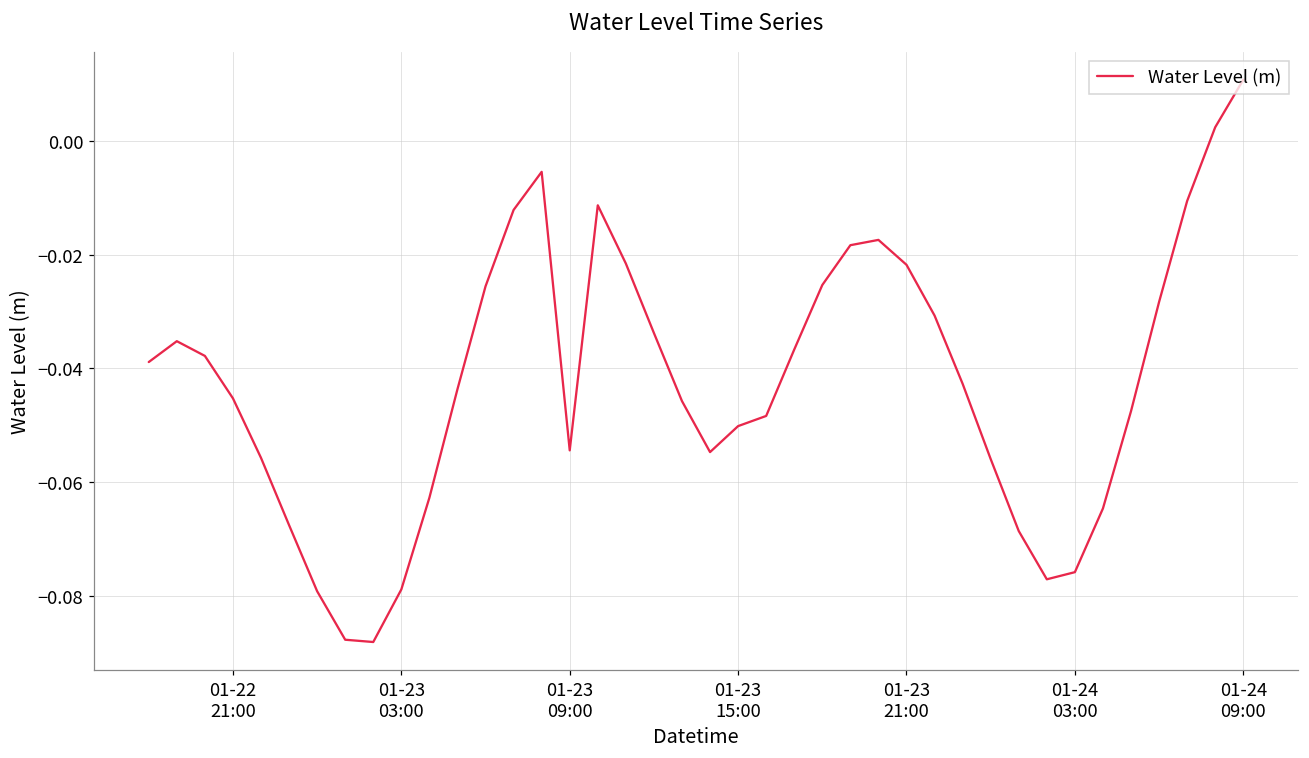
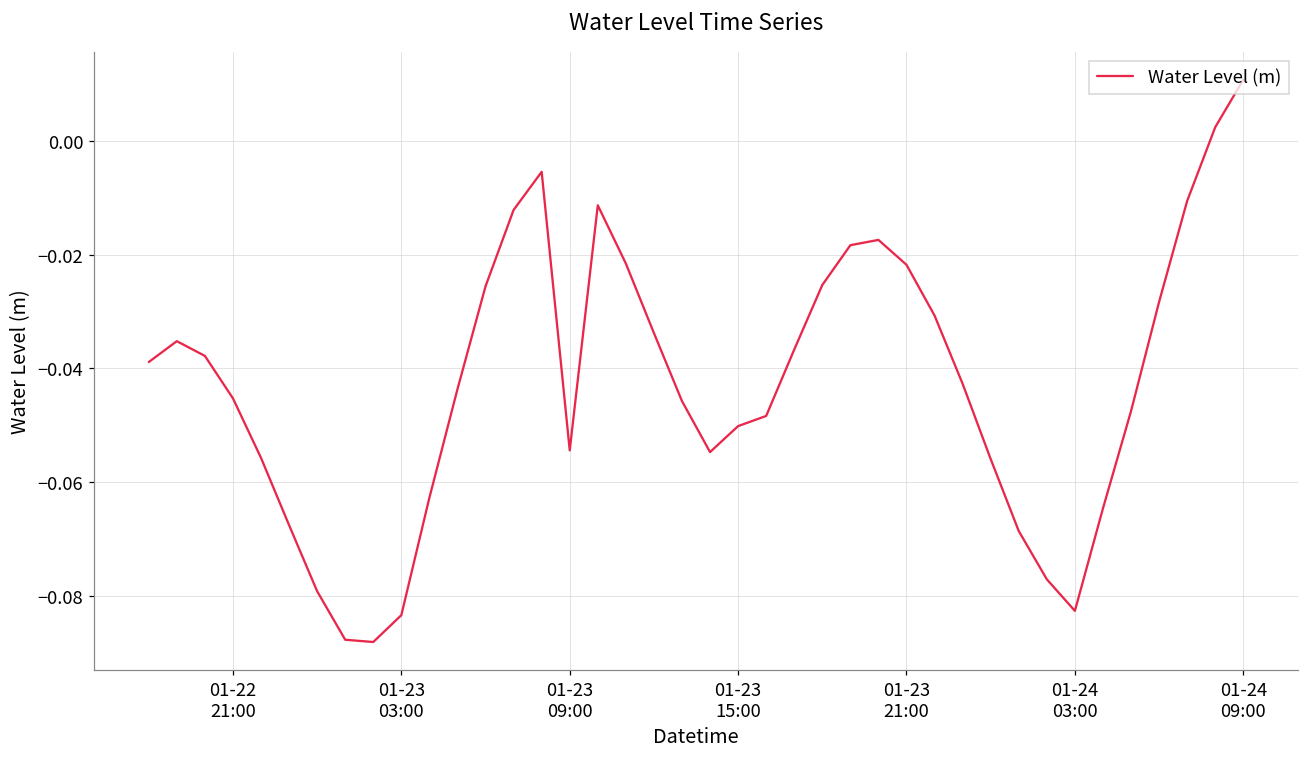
  {
    "01-22 21:00": -0.045,
-   "01-23 03:00": -0.079,
+   "01-23 03:00": -0.083,
    "01-23 09:00": -0.054,
    "01-23 15:00": -0.050,
    "01-23 21:00": -0.022,
-   "01-24 03:00": -0.076
+   "01-24 03:00": -0.083
  }
